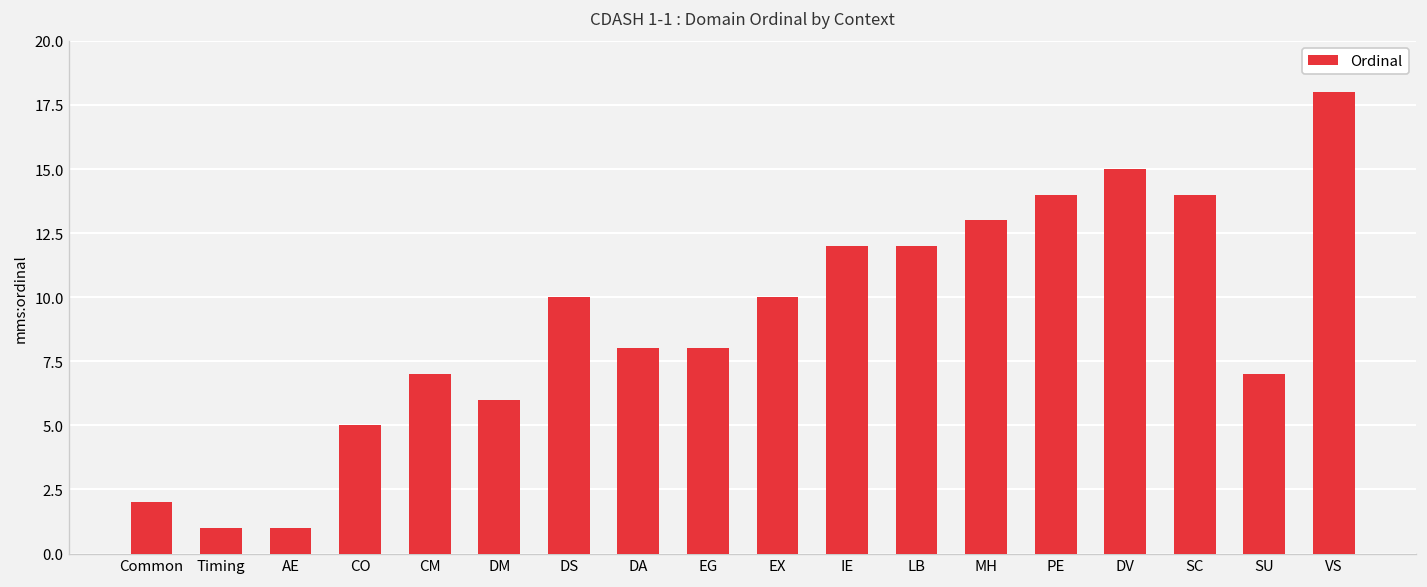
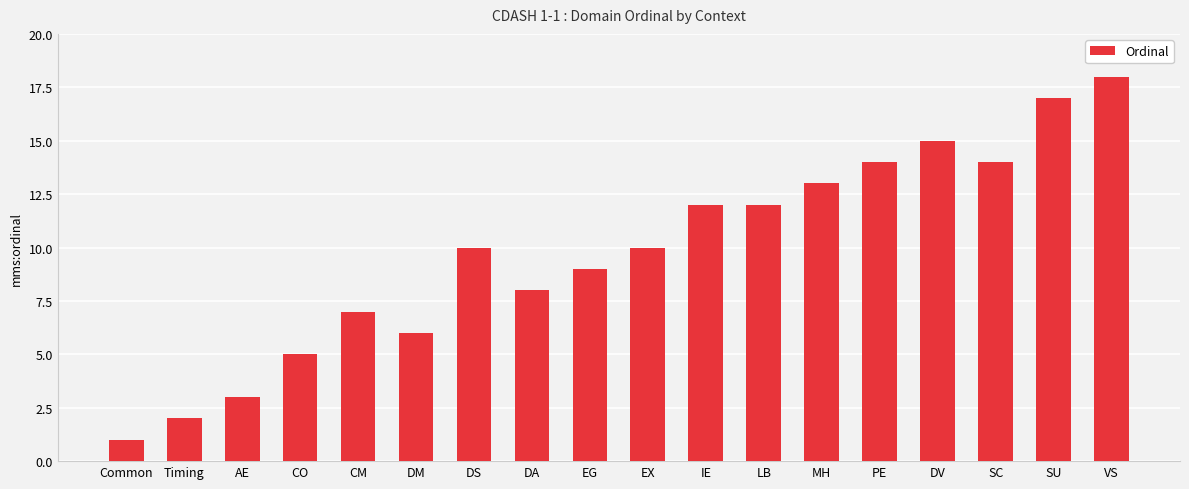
  {
-   "Common": 2,
-   "Timing": 1,
-   "AE": 1,
+   "Common": 1,
+   "Timing": 2,
+   "AE": 3,
    "CO": 5,
    "CM": 7,
    "DM": 6,
    "DS": 10,
    "DA": 8,
-   "EG": 8,
+   "EG": 9,
    "EX": 10,
    "IE": 12,
    "LB": 12,
    "MH": 13,
    "PE": 14,
    "DV": 15,
    "SC": 14,
-   "SU": 7,
+   "SU": 17,
    "VS": 18
  }
